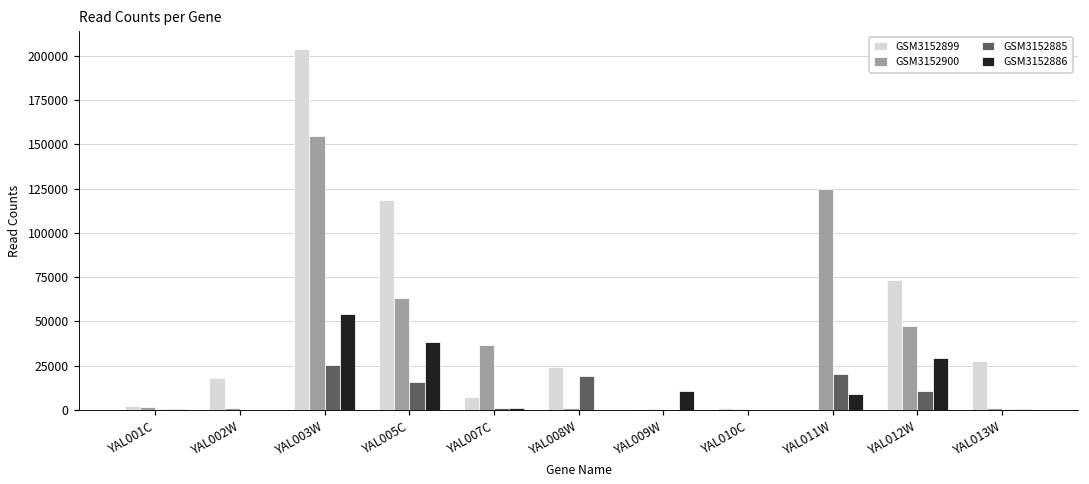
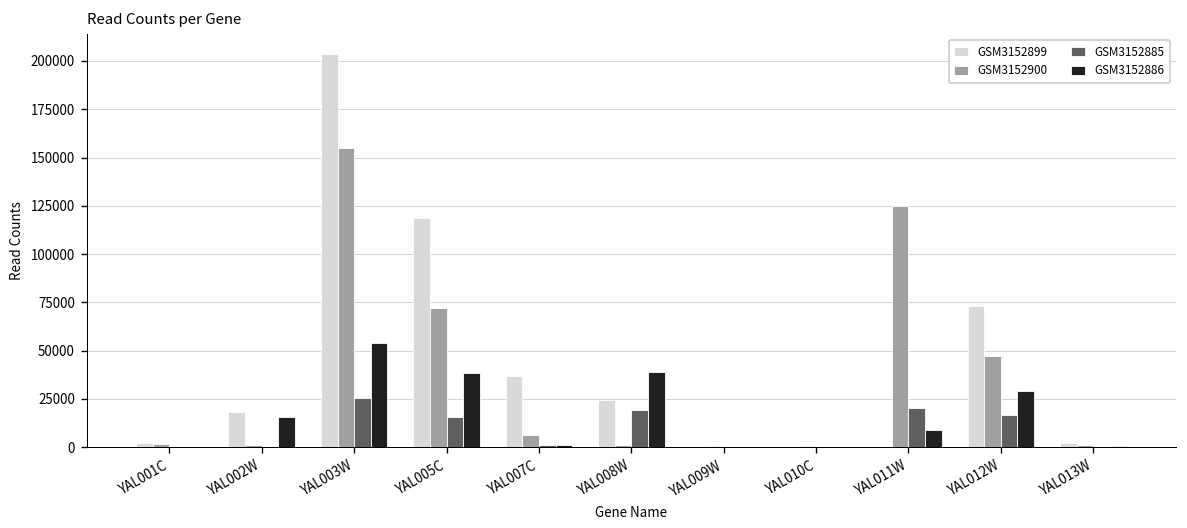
  {
    "GSM3152899": {
      "YAL001C": 2000,
      "YAL002W": 18000,
      "YAL003W": 204000,
      "YAL005C": 118000,
-     "YAL007C": 7000,
+     "YAL007C": 37000,
      "YAL008W": 24000,
      "YAL012W": 73000,
-     "YAL013W": 28000
+     "YAL013W": 2000
    },
    "GSM3152900": {
      "YAL001C": 2000,
      "YAL003W": 155000,
-     "YAL005C": 63000,
-     "YAL007C": 37000,
+     "YAL005C": 72000,
+     "YAL007C": 6000,
      "YAL011W": 125000,
      "YAL012W": 47000
    },
    "GSM3152885": {
      "YAL003W": 25000,
      "YAL005C": 16000,
      "YAL008W": 19000,
      "YAL011W": 20000,
-     "YAL012W": 11000
+     "YAL012W": 17000
    },
    "GSM3152886": {
-     "YAL002W": 0,
+     "YAL002W": 16000,
      "YAL003W": 54000,
      "YAL005C": 38000,
-     "YAL008W": 0,
-     "YAL009W": 11000,
+     "YAL008W": 39000,
+     "YAL009W": 0,
      "YAL011W": 9000,
      "YAL012W": 29000
    }
  }
